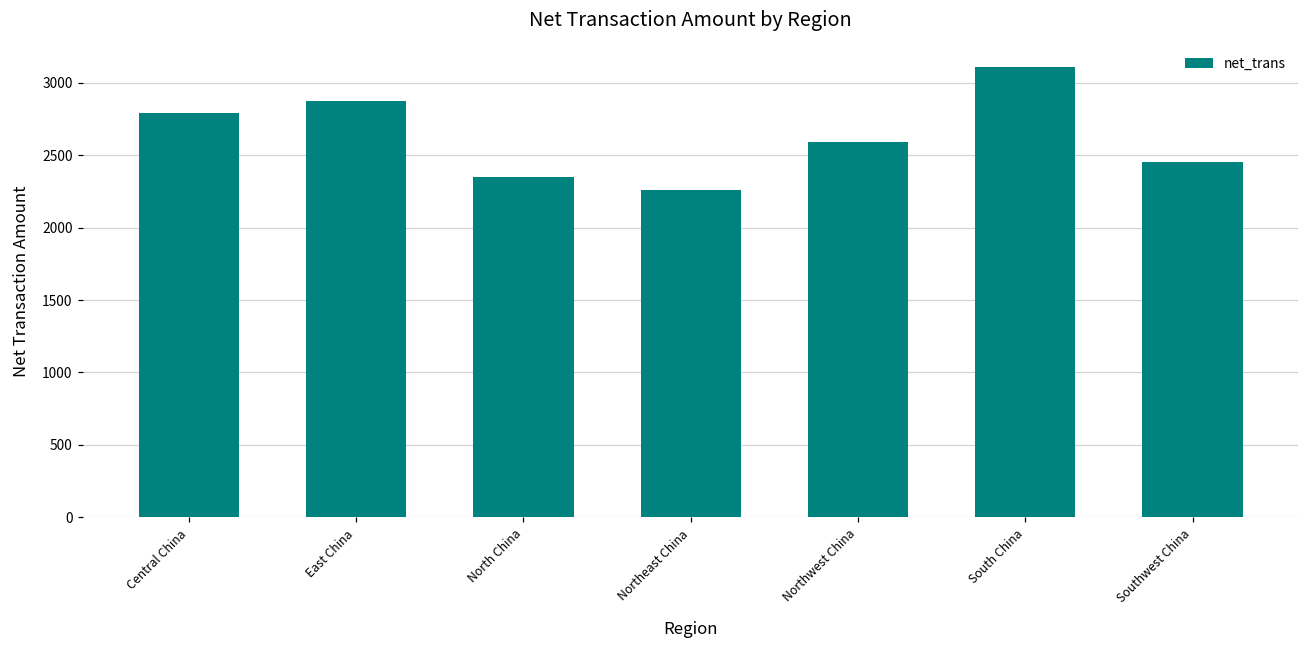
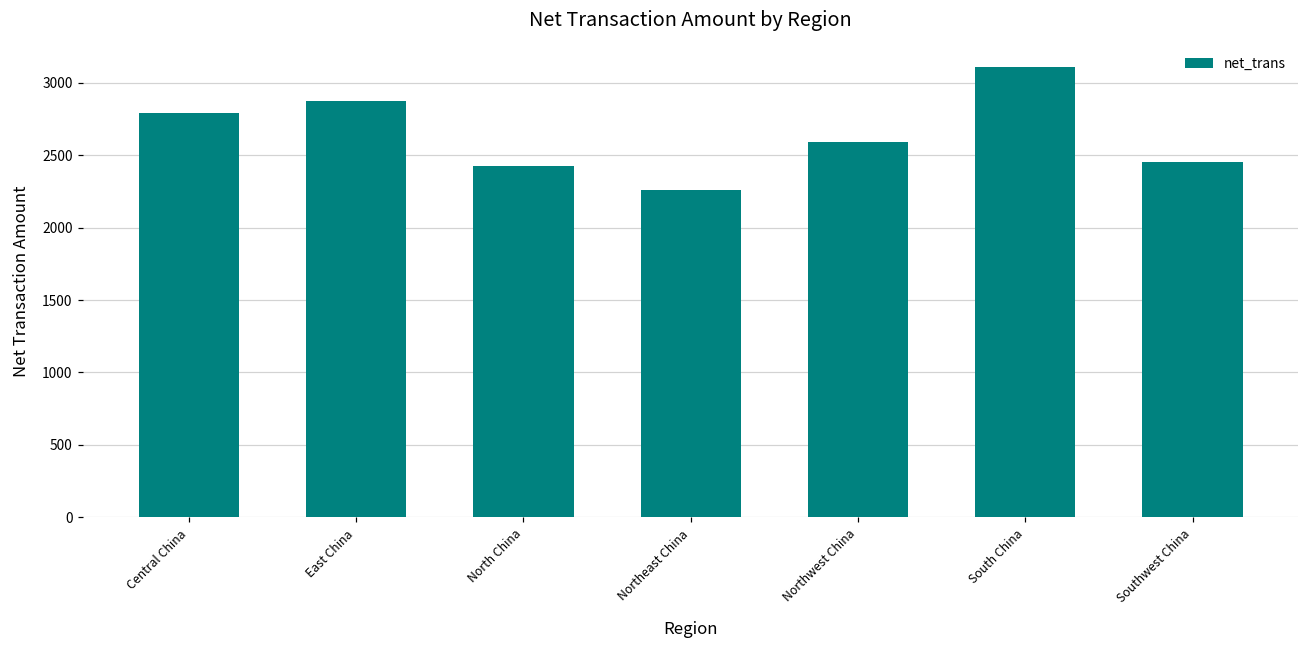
  {
    "Central China": 2790,
    "East China": 2870,
-   "North China": 2350,
+   "North China": 2420,
    "Northeast China": 2260,
    "Northwest China": 2600,
    "South China": 3110,
    "Southwest China": 2450
  }
